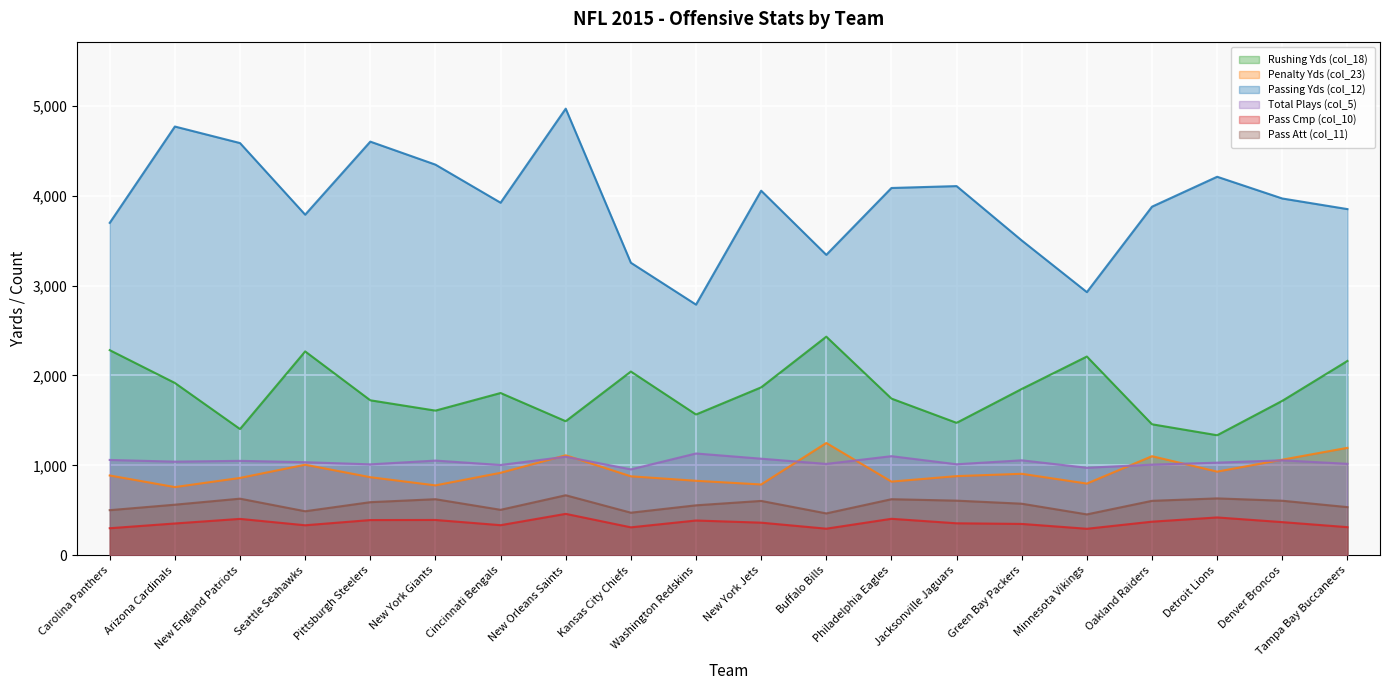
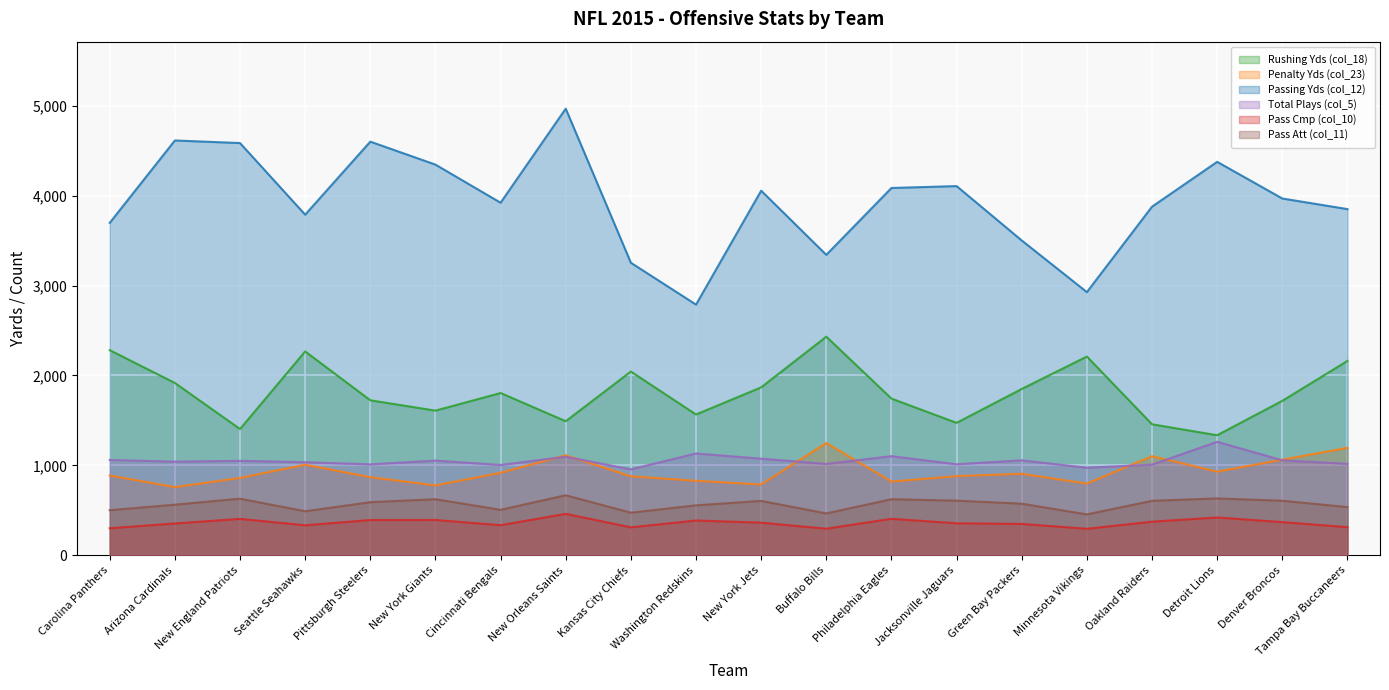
  {
    "Rushing Yds (col_18)": {
      "Carolina Panthers": "2,300",
      "Arizona Cardinals": "1,900",
      "New England Patriots": "1,400",
      "Seattle Seahawks": "2,300",
      "Pittsburgh Steelers": "1,700",
      "New York Giants": "1,600",
      "Cincinnati Bengals": "1,800",
      "New Orleans Saints": "1,500",
      "Kansas City Chiefs": "2,000",
      "Washington Redskins": "1,600",
      "New York Jets": "1,900",
      "Buffalo Bills": "2,400",
      "Philadelphia Eagles": "1,700",
      "Jacksonville Jaguars": "1,500",
      "Green Bay Packers": "1,900",
      "Minnesota Vikings": "2,200",
      "Oakland Raiders": "1,500",
      "Detroit Lions": "1,300",
      "Denver Broncos": "1,700",
      "Tampa Bay Buccaneers": "2,200"
    },
    "Passing Yds (col_12)": {
      "Carolina Panthers": "3,700",
-     "Arizona Cardinals": "4,800",
+     "Arizona Cardinals": "4,600",
      "New England Patriots": "4,600",
      "Seattle Seahawks": "3,800",
      "Pittsburgh Steelers": "4,600",
      "New York Giants": "4,300",
      "Cincinnati Bengals": "3,900",
      "New Orleans Saints": "5,000",
      "Kansas City Chiefs": "3,300",
      "Washington Redskins": "2,800",
      "New York Jets": "4,100",
      "Buffalo Bills": "3,300",
      "Philadelphia Eagles": "4,100",
      "Jacksonville Jaguars": "4,100",
      "Green Bay Packers": "3,500",
      "Minnesota Vikings": "2,900",
      "Oakland Raiders": "3,900",
-     "Detroit Lions": "4,200",
+     "Detroit Lions": "4,400",
      "Denver Broncos": "4,000",
      "Tampa Bay Buccaneers": "3,900"
    },
    "Total Plays (col_5)": {
      "Carolina Panthers": "1,100",
      "Arizona Cardinals": "1,000",
      "New England Patriots": "1,100",
      "Pittsburgh Steelers": "1,000",
      "New York Giants": "1,100",
      "Cincinnati Bengals": "1,000",
      "Kansas City Chiefs": "1,000",
      "Washington Redskins": "1,100",
      "New York Jets": "1,100",
      "Buffalo Bills": "1,000",
      "Philadelphia Eagles": "1,100",
      "Jacksonville Jaguars": "1,000",
      "Green Bay Packers": "1,100",
      "Minnesota Vikings": "1,000",
      "Oakland Raiders": "1,000",
-     "Detroit Lions": "1,000",
+     "Detroit Lions": "1,300",
      "Tampa Bay Buccaneers": "1,000"
    }
  }
